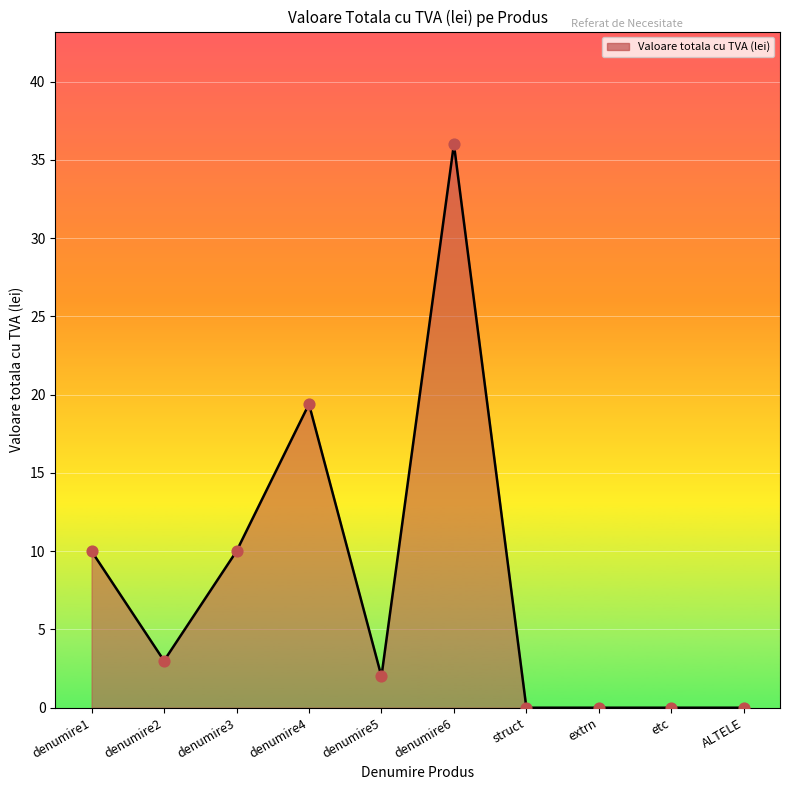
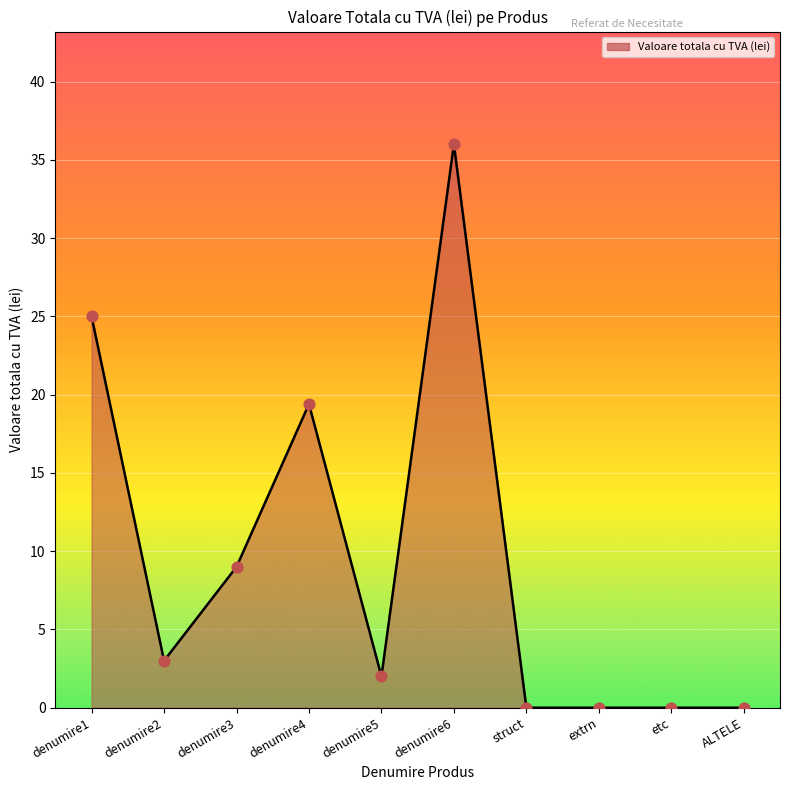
  {
-   "denumire1": 10,
+   "denumire1": 25,
    "denumire2": 3,
-   "denumire3": 10,
+   "denumire3": 9,
    "denumire4": 19.4,
    "denumire5": 2,
    "denumire6": 36,
    "struct": 0,
    "extrn": 0,
    "etc": 0,
    "ALTELE": 0
  }
